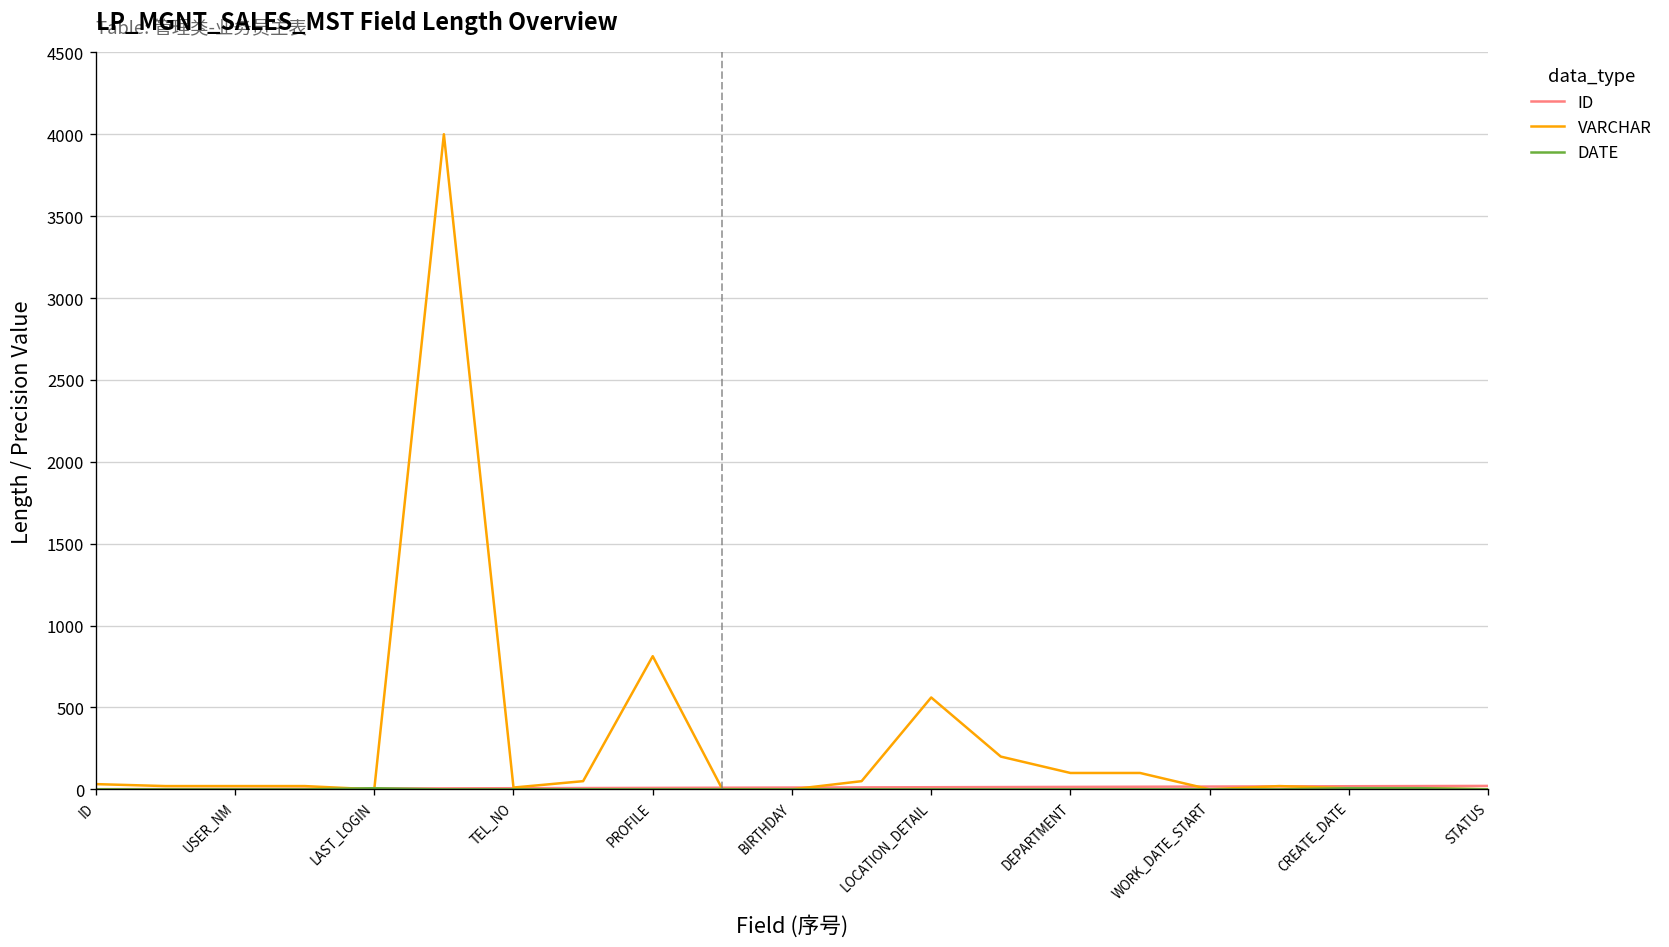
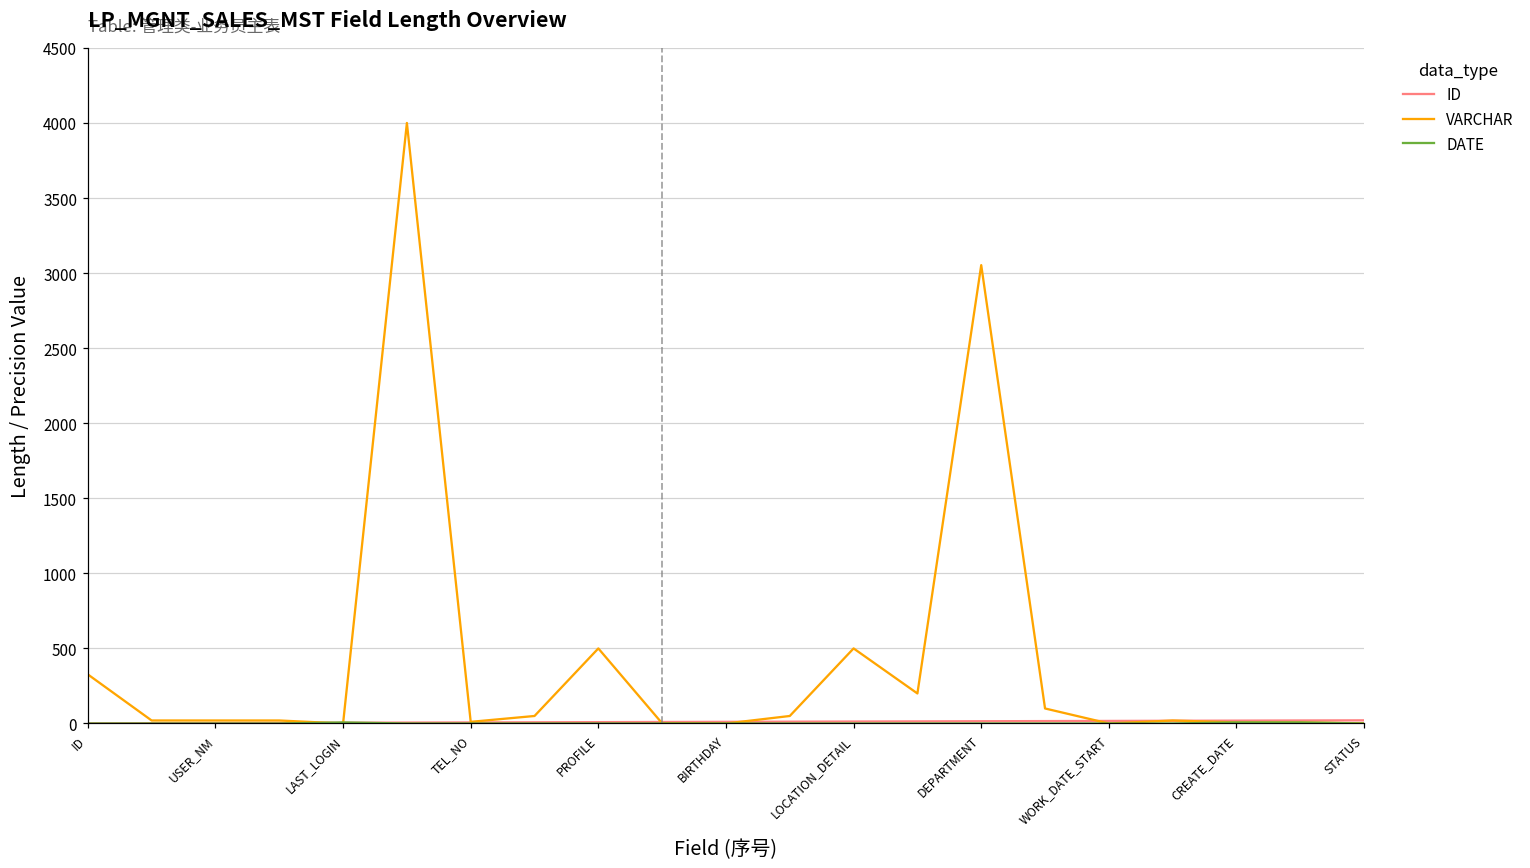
  {
    "ID": {
      "STATUS": 20
    },
    "VARCHAR": {
-     "ID": 30,
-     "PROFILE": 810,
-     "LOCATION_DETAIL": 560,
-     "DEPARTMENT": 100
+     "ID": 330,
+     "PROFILE": 500,
+     "LOCATION_DETAIL": 500,
+     "DEPARTMENT": 3050
    }
  }
